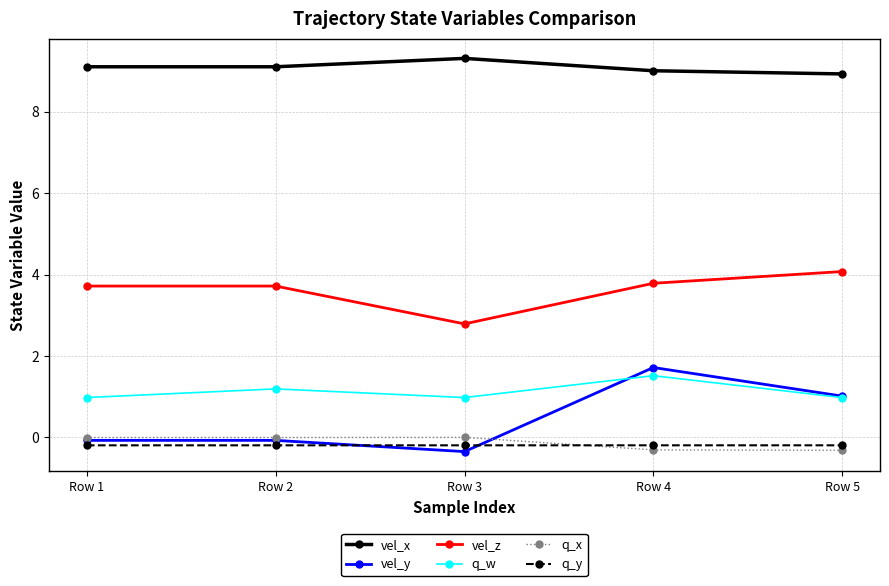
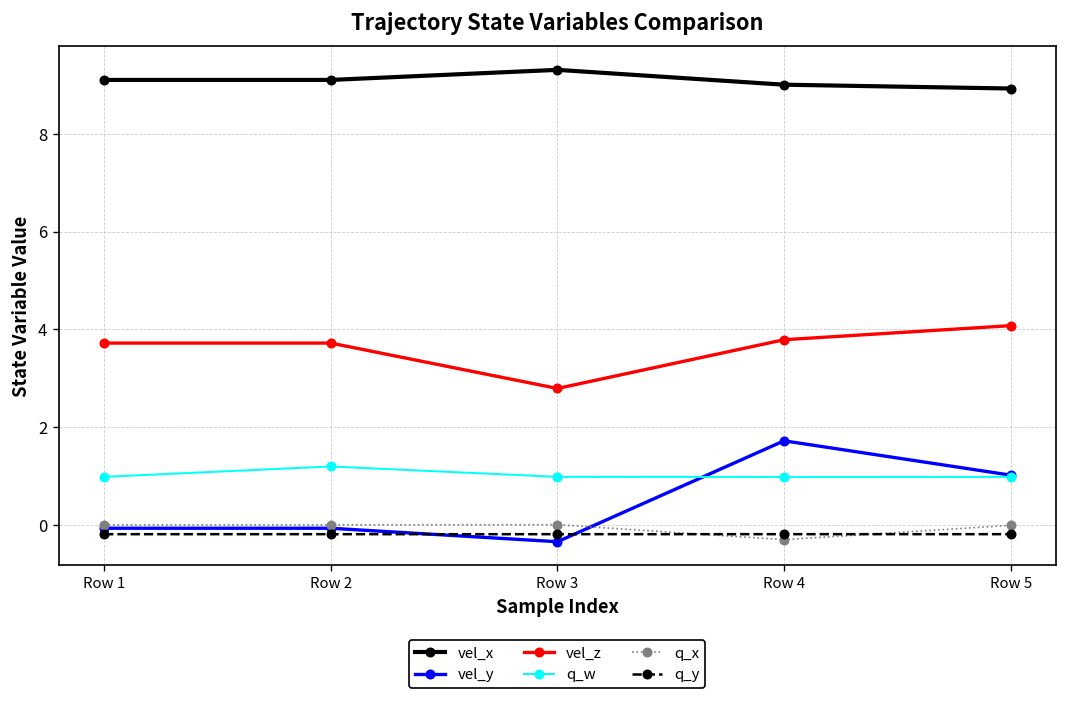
  {
    "vel_y": {
      "Row 1": -0.1,
      "Row 2": -0.1,
      "Row 3": -0.3,
      "Row 4": 1.7
    },
    "vel_z": {
      "Row 1": 3.7,
      "Row 2": 3.7,
      "Row 3": 2.8,
      "Row 4": 3.8,
      "Row 5": 4.1
    },
    "q_w": {
      "Row 1": 1.0,
      "Row 2": 1.2,
      "Row 3": 1.0,
-     "Row 4": 1.5
+     "Row 4": 1.0
    },
    "q_x": {
      "Row 1": 0.0,
      "Row 2": 0.0,
      "Row 3": 0.0,
      "Row 4": -0.3,
-     "Row 5": -0.3
+     "Row 5": 0.0
    }
  }
